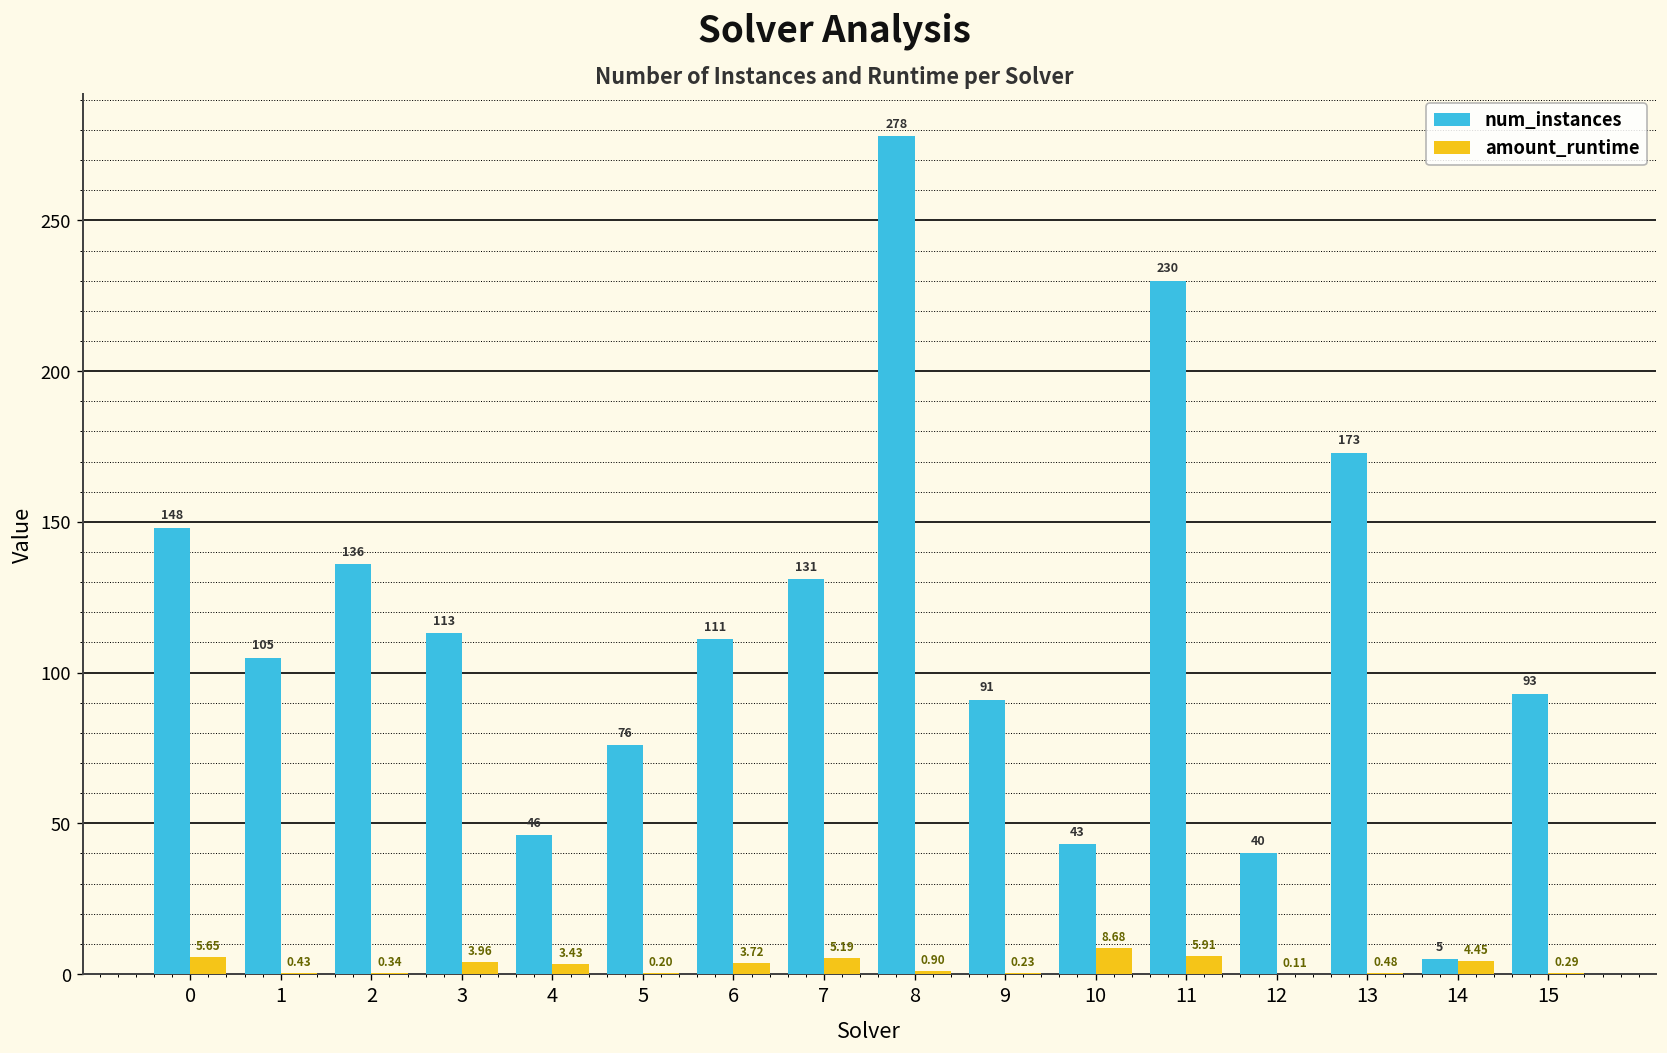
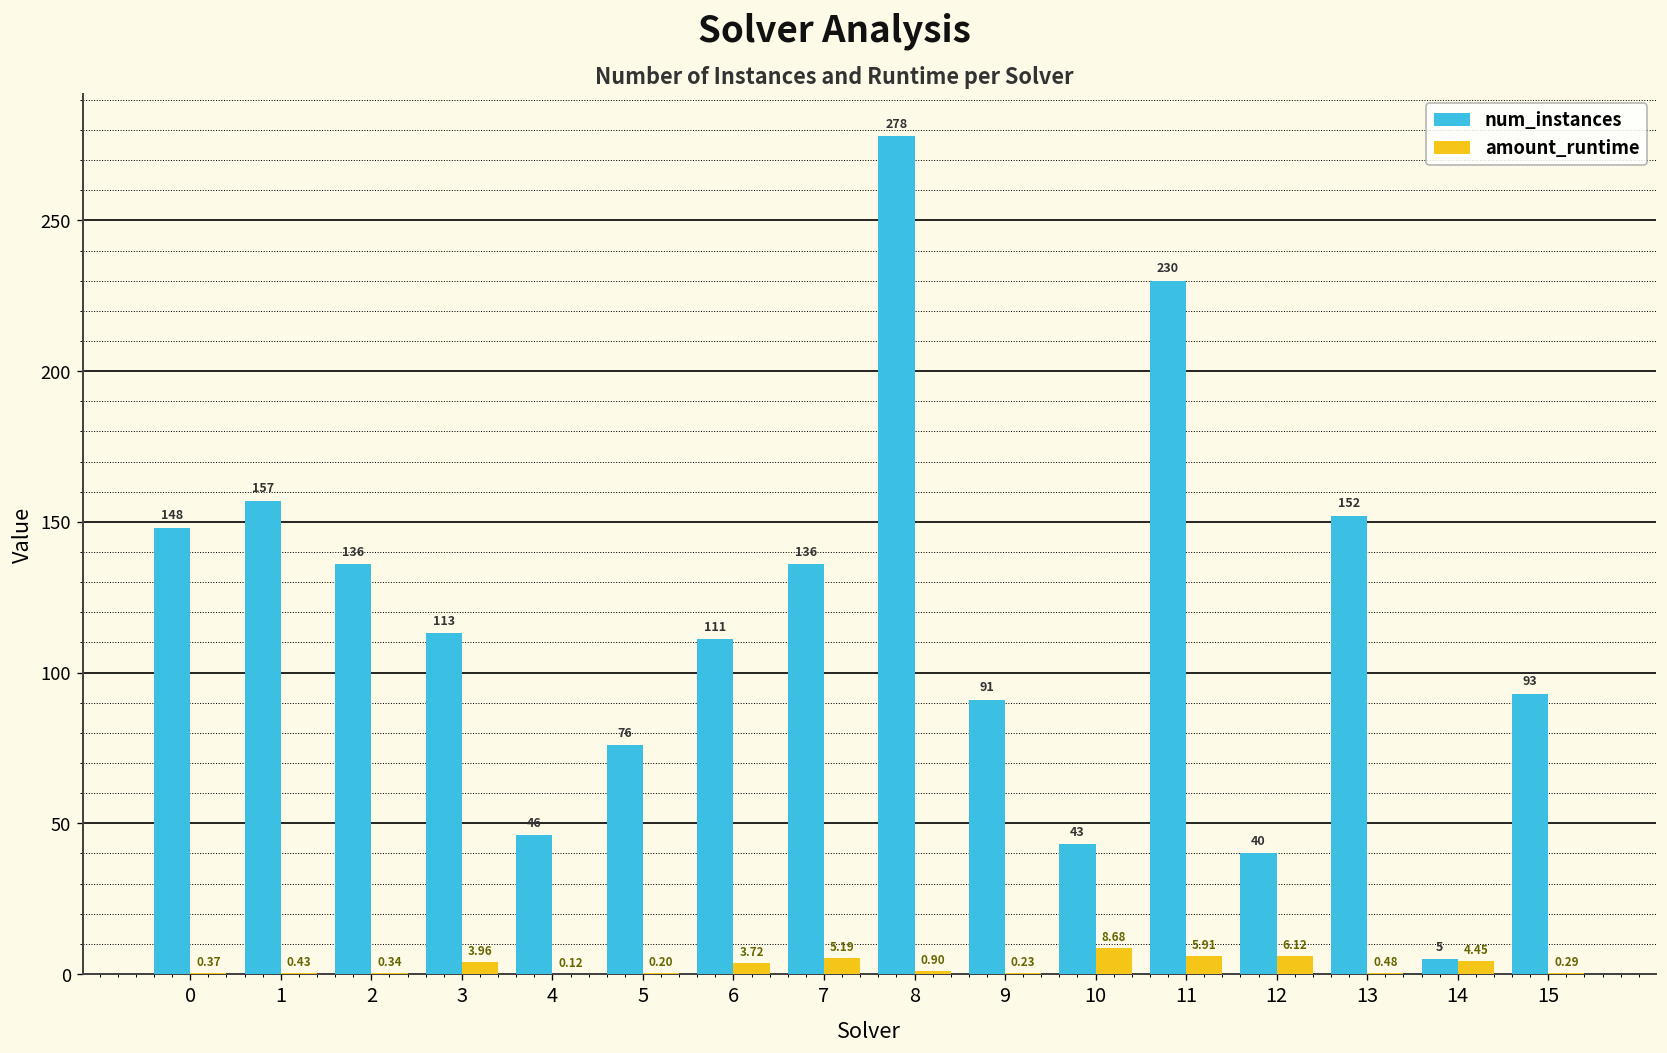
  {
    "num_instances": {
      "0": 148,
-     "1": 105,
+     "1": 157,
      "2": 136,
      "3": 113,
      "4": 46,
      "5": 76,
      "6": 111,
-     "7": 131,
+     "7": 136,
      "8": 278,
      "9": 91,
      "10": 43,
      "11": 230,
      "12": 40,
-     "13": 173,
+     "13": 152,
      "14": 5,
      "15": 93
    },
    "amount_runtime": {
-     "0": 5.65,
+     "0": 0.37,
      "1": 0.43,
      "2": 0.34,
      "3": 3.96,
-     "4": 3.43,
+     "4": 0.12,
      "5": 0.20,
      "6": 3.72,
      "7": 5.19,
      "8": 0.90,
      "9": 0.23,
      "10": 8.68,
      "11": 5.91,
-     "12": 0.11,
+     "12": 6.12,
      "13": 0.48,
      "14": 4.45,
      "15": 0.29
    }
  }
